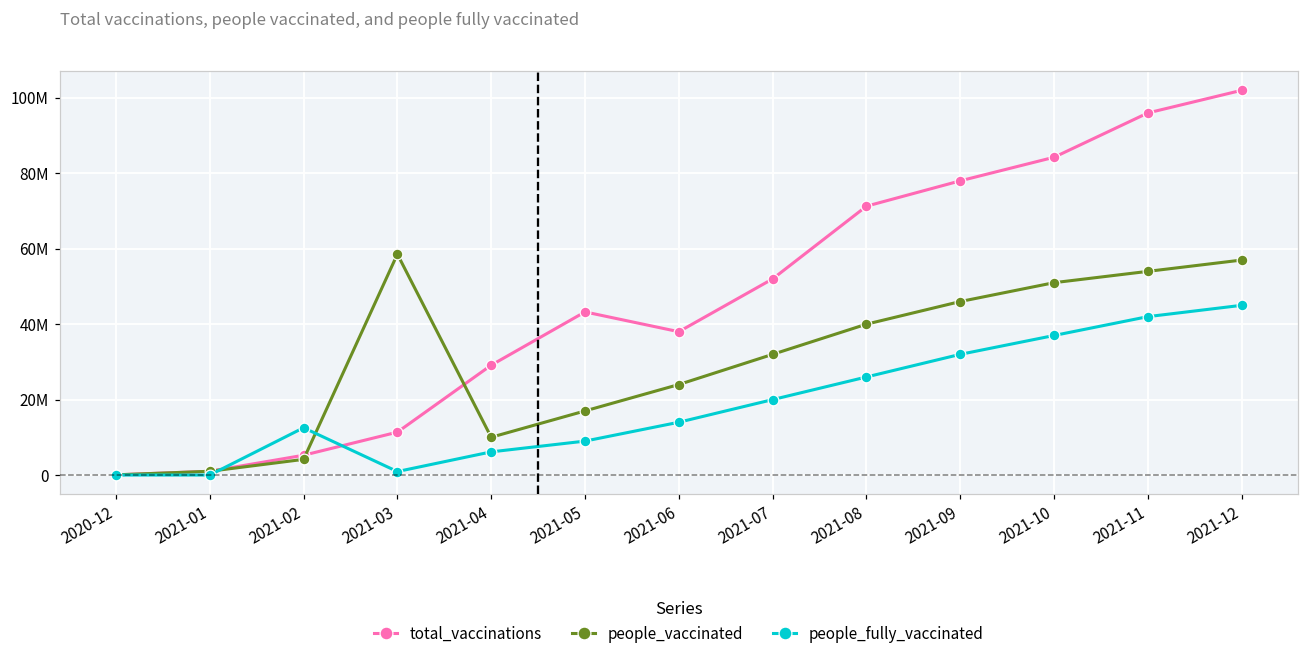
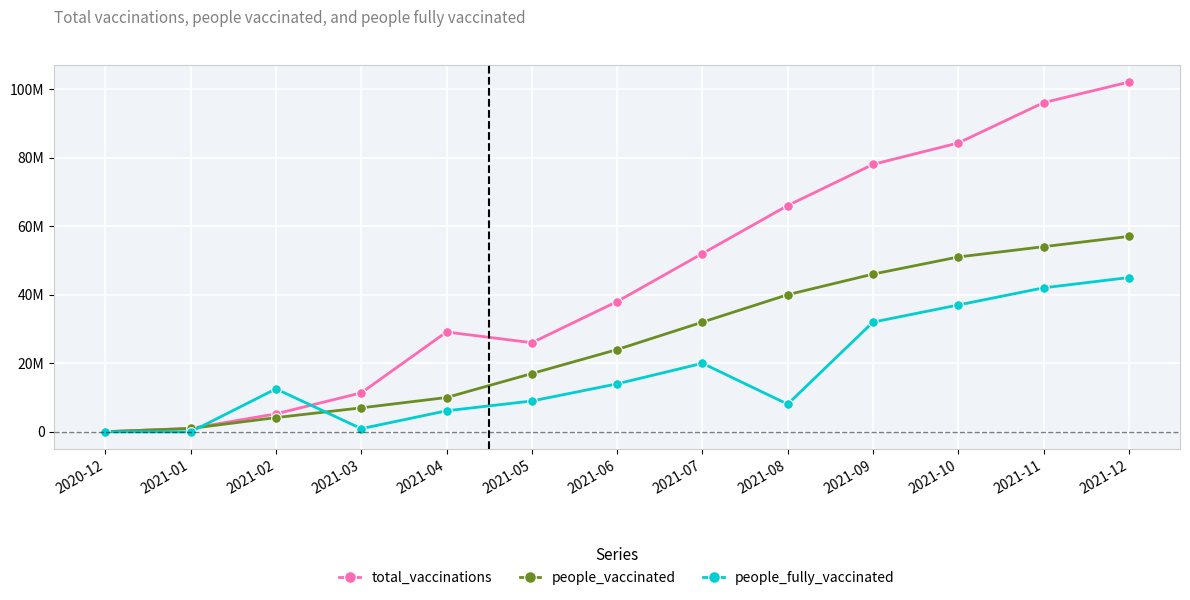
  {
    "total_vaccinations": {
      "2021-02": 5000000,
      "2021-03": 11000000,
      "2021-04": 29000000,
-     "2021-05": 43000000,
+     "2021-05": 26000000,
      "2021-06": 38000000,
      "2021-07": 52000000,
-     "2021-08": 71000000,
+     "2021-08": 66000000,
      "2021-09": 78000000,
      "2021-10": 84000000,
      "2021-11": 96000000,
      "2021-12": 102000000
    },
    "people_vaccinated": {
      "2021-02": 4000000,
-     "2021-03": 59000000,
+     "2021-03": 7000000,
      "2021-04": 10000000,
      "2021-05": 17000000,
      "2021-06": 24000000,
      "2021-07": 32000000,
      "2021-08": 40000000,
      "2021-09": 46000000,
      "2021-10": 51000000,
      "2021-11": 54000000,
      "2021-12": 57000000
    },
    "people_fully_vaccinated": {
      "2021-01": 0,
      "2021-02": 13000000,
      "2021-03": 1000000,
      "2021-04": 6000000,
      "2021-05": 9000000,
      "2021-06": 14000000,
      "2021-07": 20000000,
-     "2021-08": 26000000,
+     "2021-08": 8000000,
      "2021-09": 32000000,
      "2021-10": 37000000,
      "2021-11": 42000000,
      "2021-12": 45000000
    }
  }
